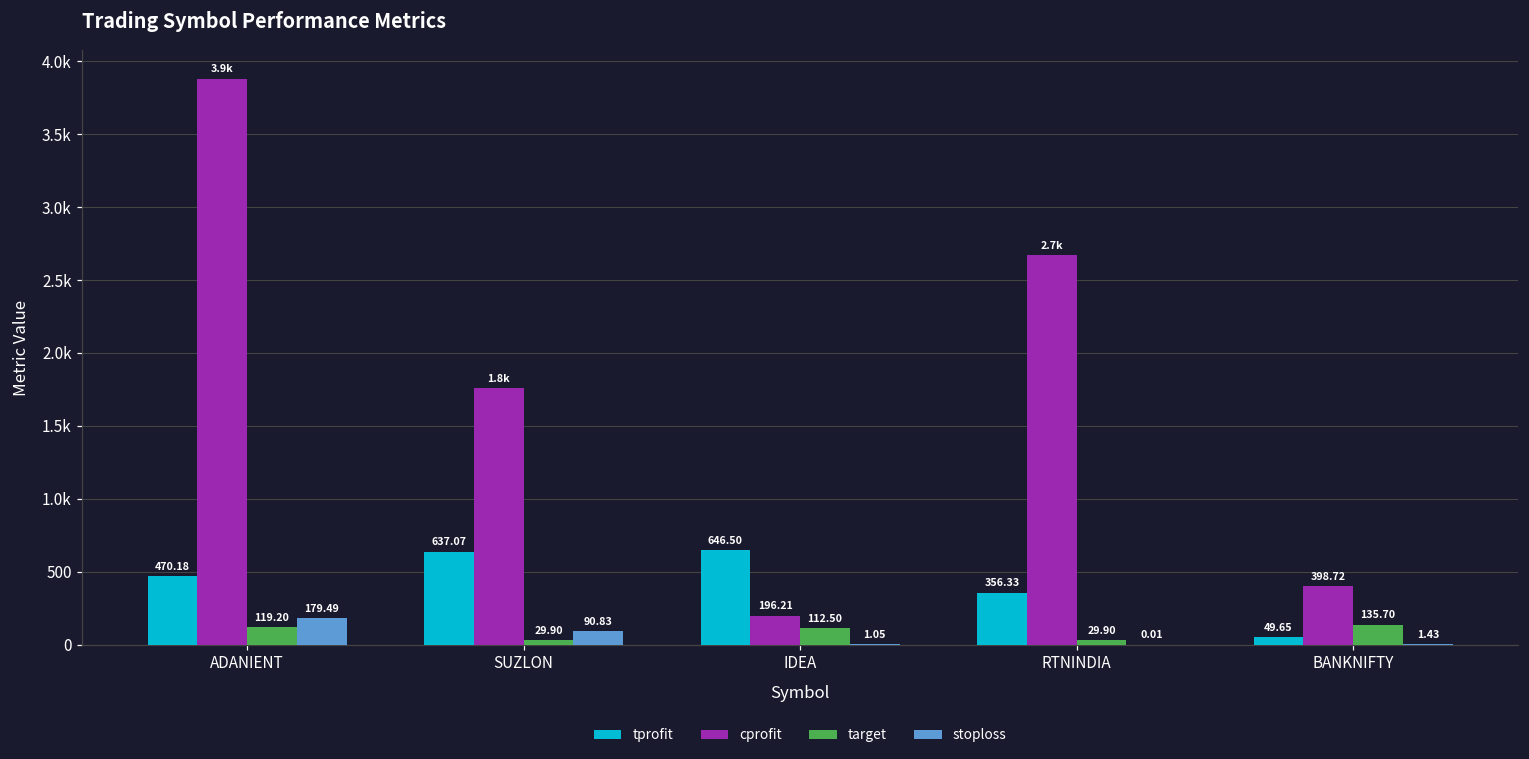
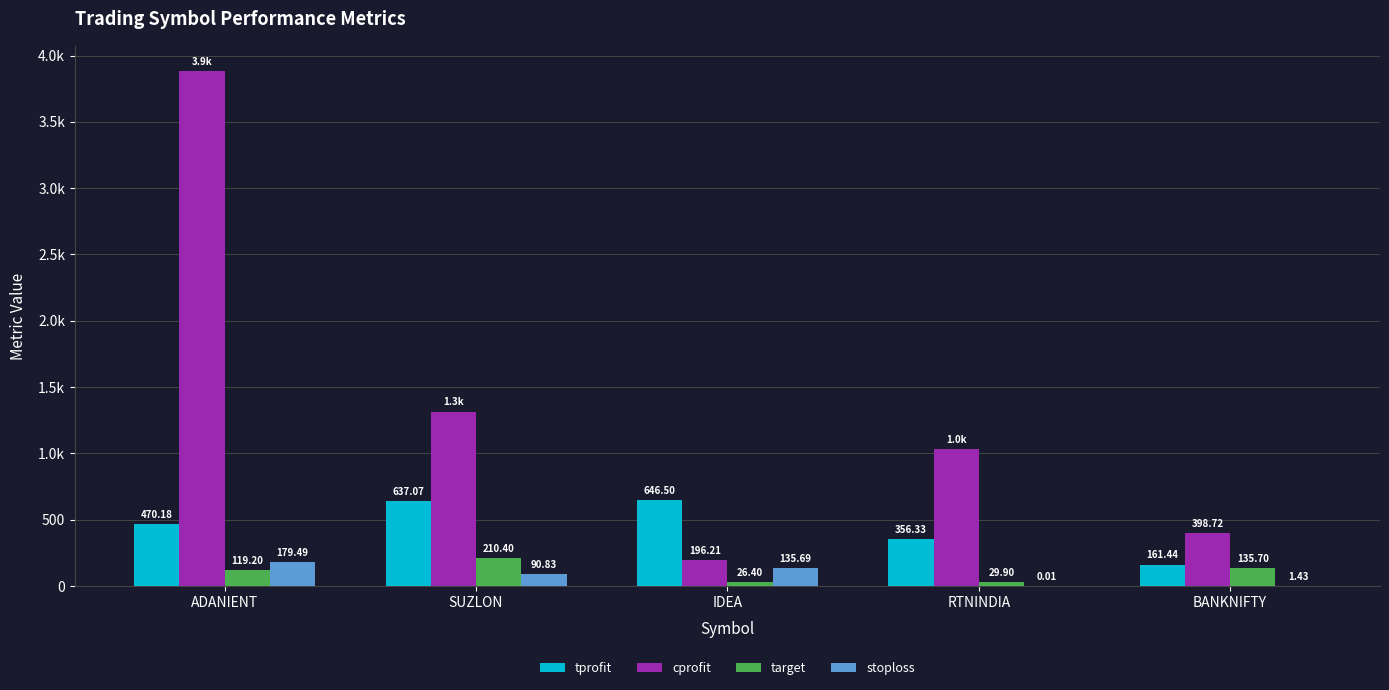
  {
    "tprofit": {
      "ADANIENT": "470.18",
      "SUZLON": "637.07",
      "IDEA": "646.50",
      "RTNINDIA": "356.33",
-     "BANKNIFTY": "49.65"
+     "BANKNIFTY": "161.44"
    },
    "cprofit": {
      "ADANIENT": "3.9k",
-     "SUZLON": "1.8k",
+     "SUZLON": "1.3k",
      "IDEA": "196.21",
-     "RTNINDIA": "2.7k",
+     "RTNINDIA": "1.0k",
      "BANKNIFTY": "398.72"
    },
    "target": {
      "ADANIENT": "119.20",
-     "SUZLON": "29.90",
-     "IDEA": "112.50",
+     "SUZLON": "210.40",
+     "IDEA": "26.40",
      "RTNINDIA": "29.90",
      "BANKNIFTY": "135.70"
    },
    "stoploss": {
      "ADANIENT": "179.49",
      "SUZLON": "90.83",
-     "IDEA": "1.05",
+     "IDEA": "135.69",
      "RTNINDIA": "0.01",
      "BANKNIFTY": "1.43"
    }
  }
